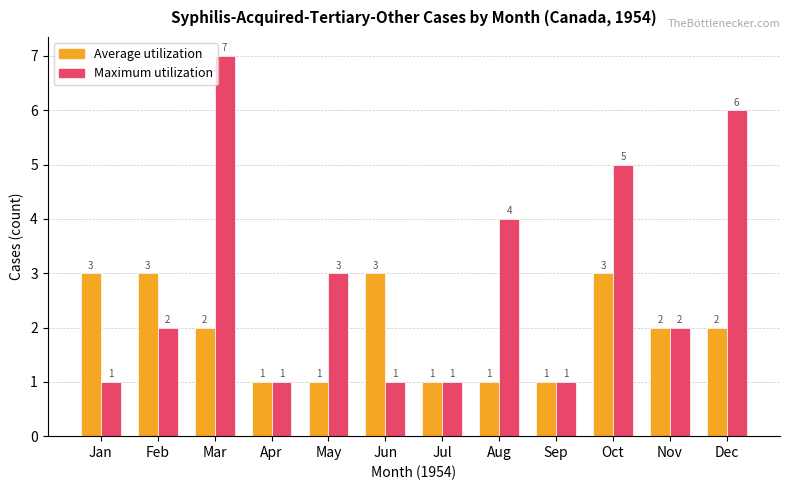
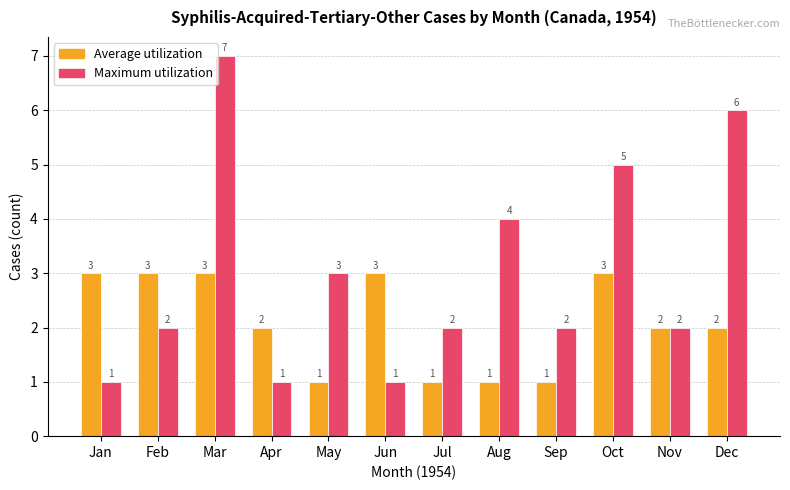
  {
    "Average utilization": {
      "Jan": 3,
      "Feb": 3,
-     "Mar": 2,
-     "Apr": 1,
+     "Mar": 3,
+     "Apr": 2,
      "May": 1,
      "Jun": 3,
      "Jul": 1,
      "Aug": 1,
      "Sep": 1,
      "Oct": 3,
      "Nov": 2,
      "Dec": 2
    },
    "Maximum utilization": {
      "Jan": 1,
      "Feb": 2,
      "Mar": 7,
      "Apr": 1,
      "May": 3,
      "Jun": 1,
-     "Jul": 1,
+     "Jul": 2,
      "Aug": 4,
-     "Sep": 1,
+     "Sep": 2,
      "Oct": 5,
      "Nov": 2,
      "Dec": 6
    }
  }
